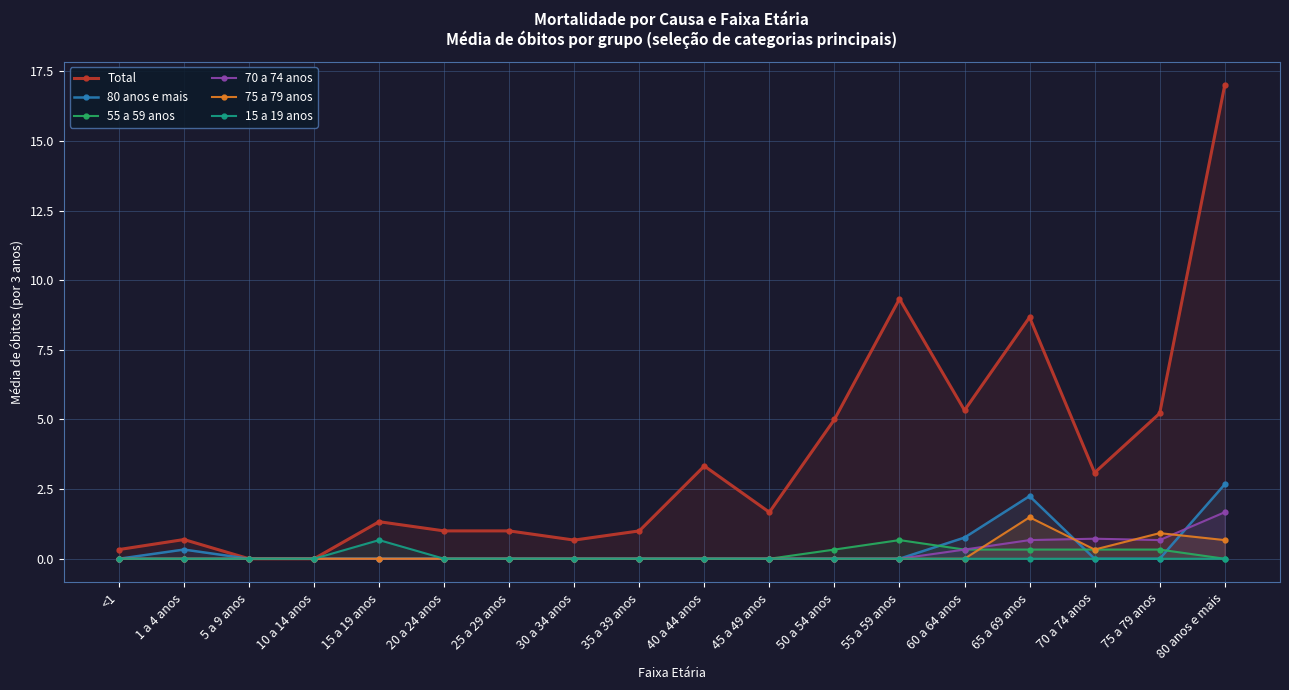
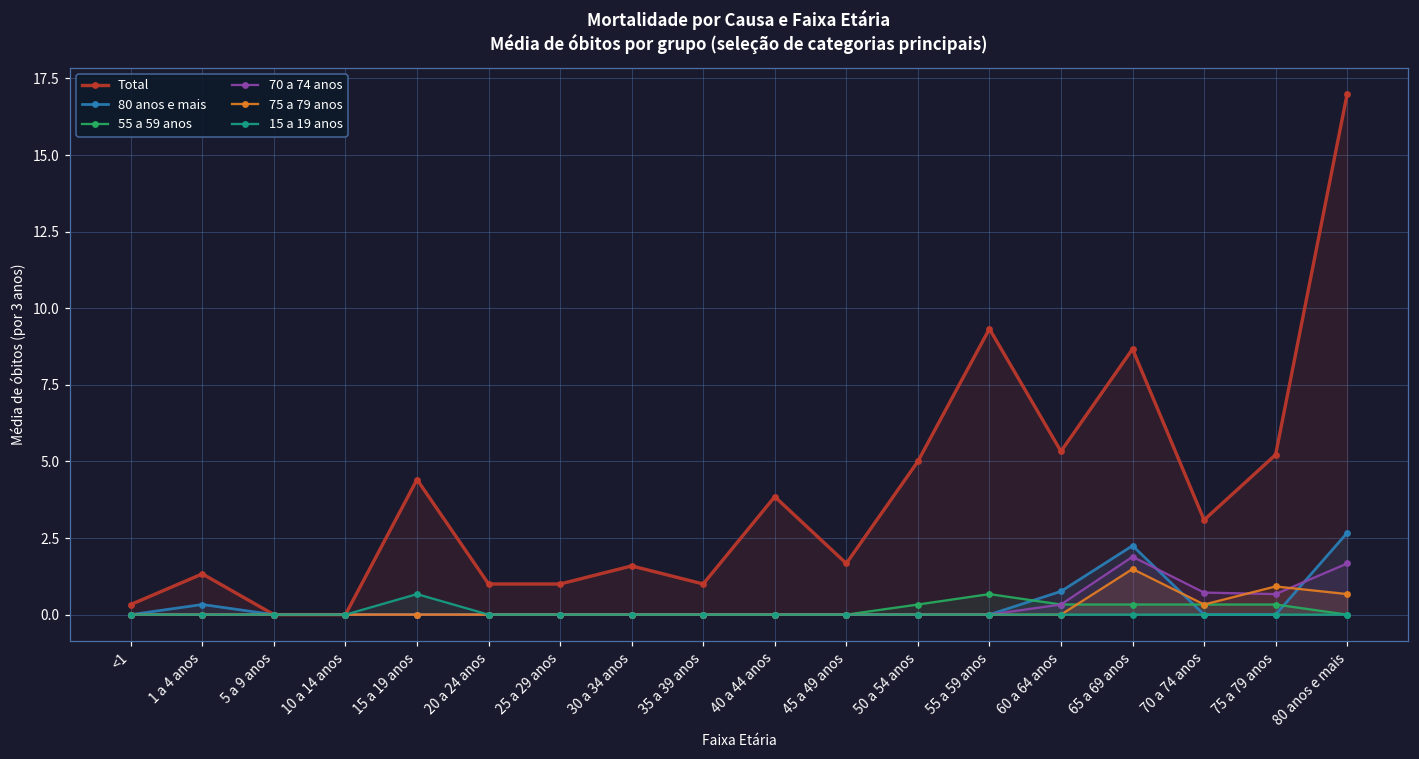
  {
    "Total": {
      "<1": 0.3,
-     "1 a 4 anos": 0.7,
-     "15 a 19 anos": 1.3,
+     "1 a 4 anos": 1.3,
+     "15 a 19 anos": 4.4,
      "20 a 24 anos": 1.0,
      "25 a 29 anos": 1.0,
-     "30 a 34 anos": 0.7,
+     "30 a 34 anos": 1.6,
      "35 a 39 anos": 1.0,
-     "40 a 44 anos": 3.3,
+     "40 a 44 anos": 3.9,
      "45 a 49 anos": 1.7,
      "50 a 54 anos": 5.0,
      "55 a 59 anos": 9.3,
      "60 a 64 anos": 5.3,
      "65 a 69 anos": 8.7,
      "70 a 74 anos": 3.1,
      "75 a 79 anos": 5.2,
      "80 anos e mais": 17.0
    },
    "80 anos e mais": {
      "1 a 4 anos": 0.3,
      "60 a 64 anos": 0.8,
      "65 a 69 anos": 2.3,
      "80 anos e mais": 2.7
    },
    "70 a 74 anos": {
-     "65 a 69 anos": 0.7,
+     "65 a 69 anos": 1.9,
      "70 a 74 anos": 0.7,
      "75 a 79 anos": 0.7,
      "80 anos e mais": 1.7
    },
    "75 a 79 anos": {
      "65 a 69 anos": 1.5,
      "75 a 79 anos": 0.9,
      "80 anos e mais": 0.7
    }
  }
